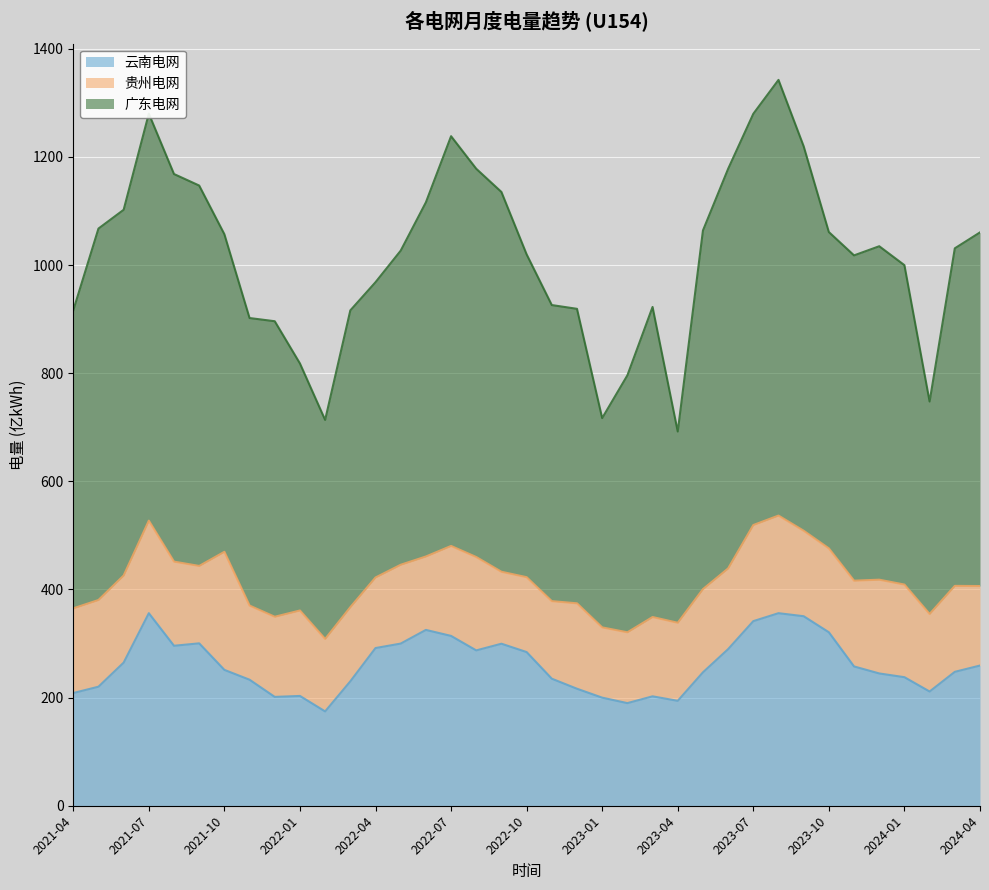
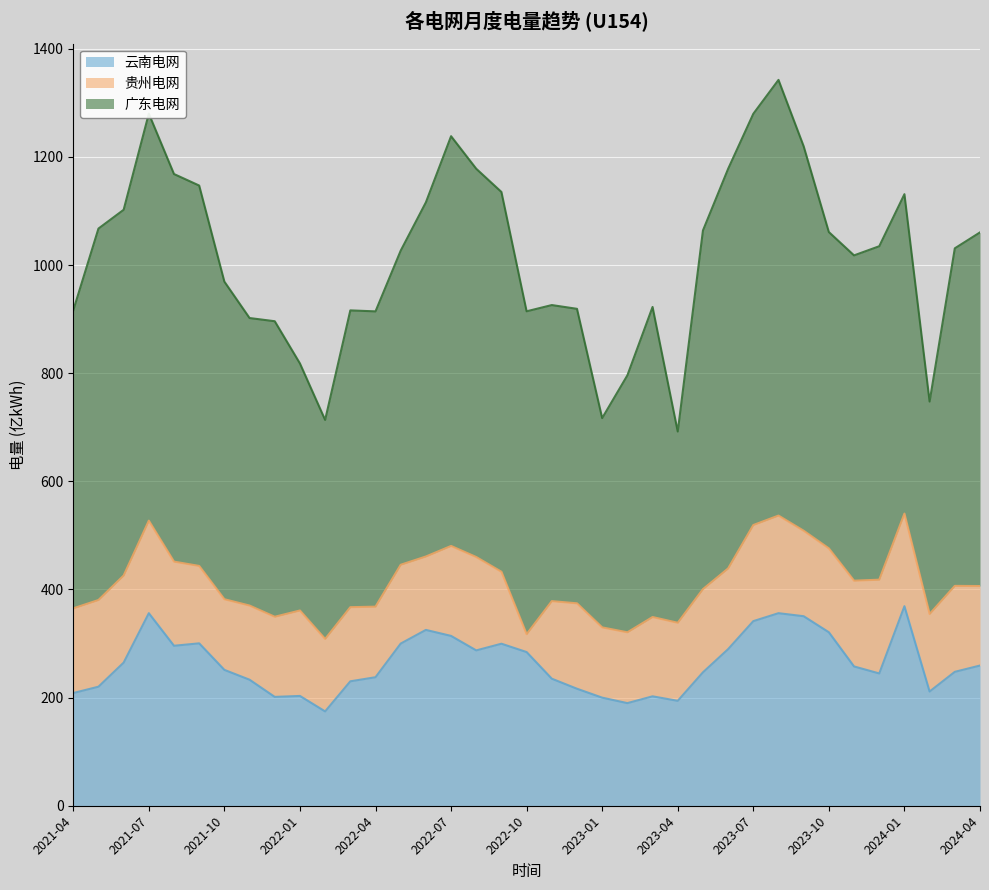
  {
    "云南电网": {
      "2021-04": 210,
      "2021-07": 360,
      "2021-10": 250,
      "2022-01": 200,
-     "2022-04": 290,
+     "2022-04": 240,
      "2022-07": 310,
      "2022-10": 280,
      "2023-01": 200,
      "2023-04": 190,
      "2023-07": 340,
      "2023-10": 320,
-     "2024-01": 240,
+     "2024-01": 370,
      "2024-04": 260
    },
    "贵州电网": {
      "2021-04": 160,
      "2021-07": 170,
-     "2021-10": 220,
+     "2021-10": 130,
      "2022-01": 160,
      "2022-04": 130,
      "2022-07": 170,
-     "2022-10": 140,
+     "2022-10": 30,
      "2023-01": 130,
      "2023-04": 140,
      "2023-07": 180,
      "2023-10": 160,
      "2024-01": 170,
      "2024-04": 150
    },
    "广东电网": {
      "2021-04": 550,
      "2021-10": 590,
      "2022-01": 460,
      "2022-04": 550,
      "2022-07": 760,
      "2022-10": 600,
      "2023-01": 390,
      "2023-04": 350,
      "2023-07": 760,
      "2023-10": 590,
      "2024-01": 590,
      "2024-04": 650
    }
  }
